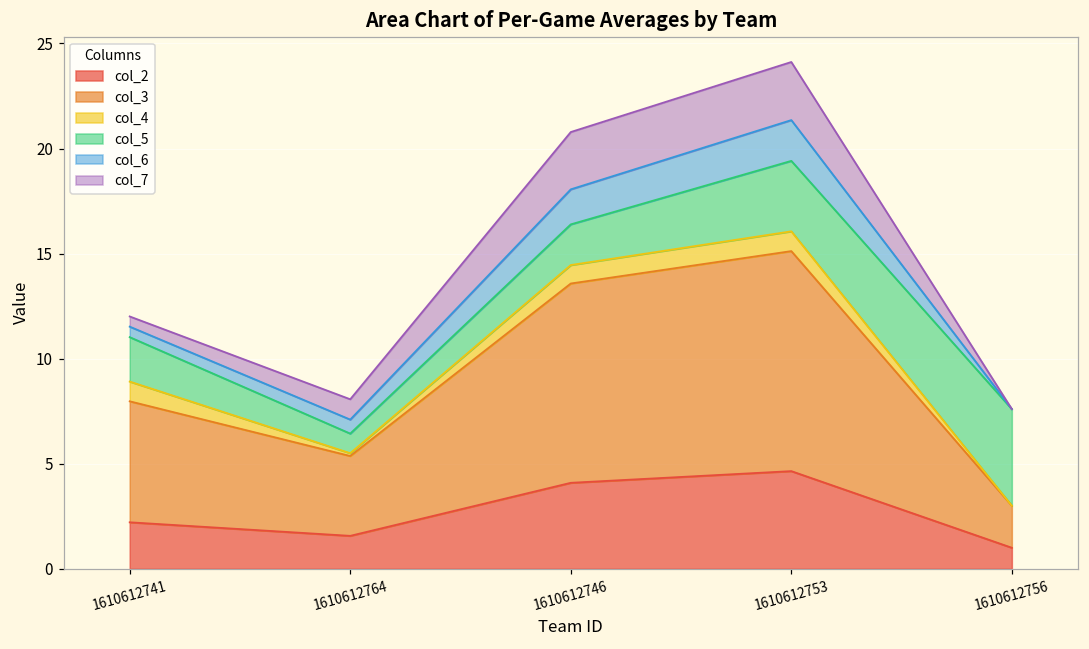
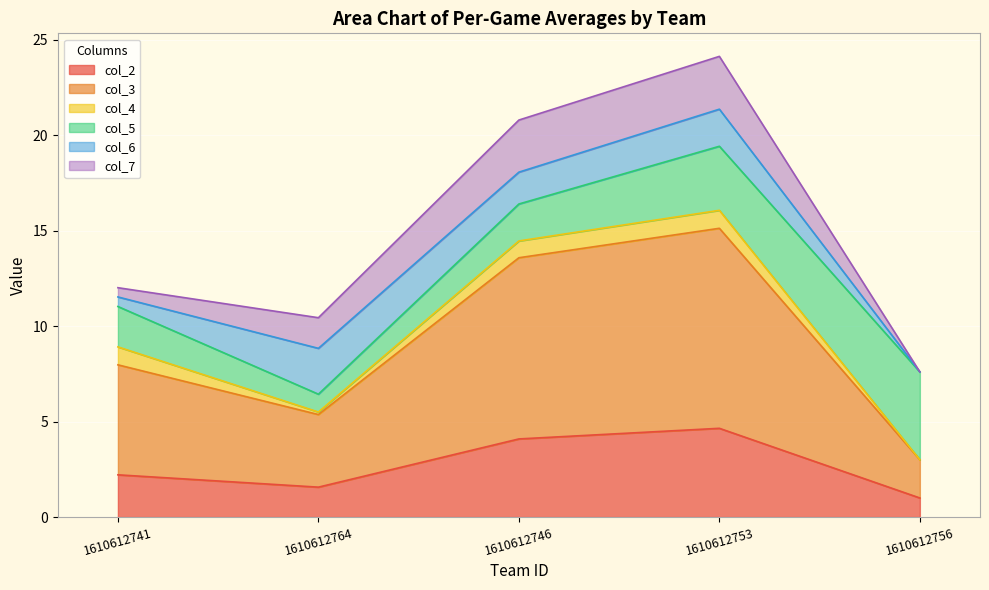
  {
    "col_4": {
      "1610612741": 0.9,
      "1610612764": 0.1,
      "1610612746": 0.9,
      "1610612753": 0.9
    },
    "col_5": {
      "1610612741": 2.1,
      "1610612764": 0.9,
      "1610612746": 1.9,
      "1610612753": 3.4
    },
    "col_6": {
      "1610612741": 0.5,
-     "1610612764": 0.7,
+     "1610612764": 2.4,
      "1610612746": 1.7,
      "1610612753": 1.9
    },
    "col_7": {
      "1610612741": 0.5,
-     "1610612764": 1.0,
+     "1610612764": 1.6,
      "1610612746": 2.7,
      "1610612753": 2.8
    }
  }
